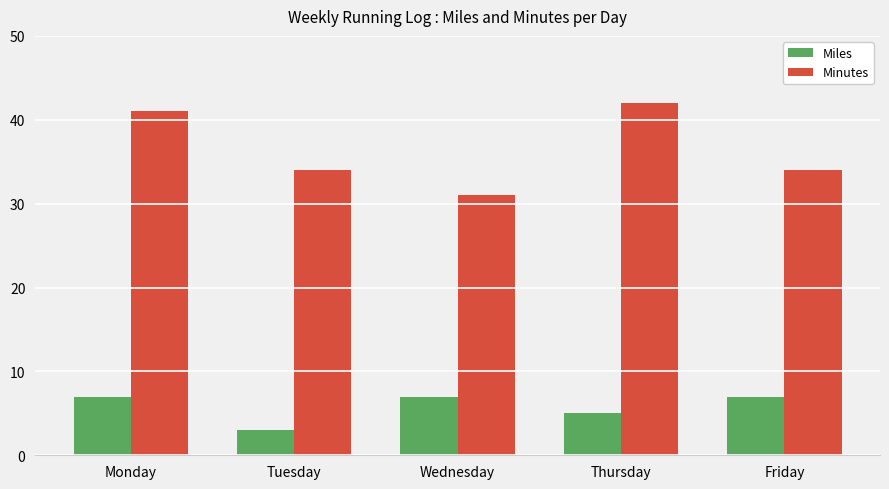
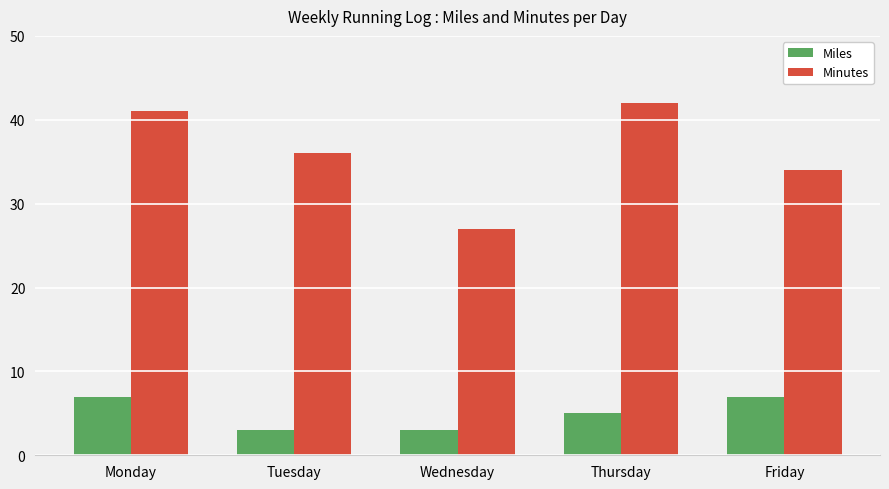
  {
    "Miles": {
      "Monday": 7,
      "Tuesday": 3,
-     "Wednesday": 7,
+     "Wednesday": 3,
      "Thursday": 5,
      "Friday": 7
    },
    "Minutes": {
      "Monday": 41,
-     "Tuesday": 34,
-     "Wednesday": 31,
+     "Tuesday": 36,
+     "Wednesday": 27,
      "Thursday": 42,
      "Friday": 34
    }
  }
